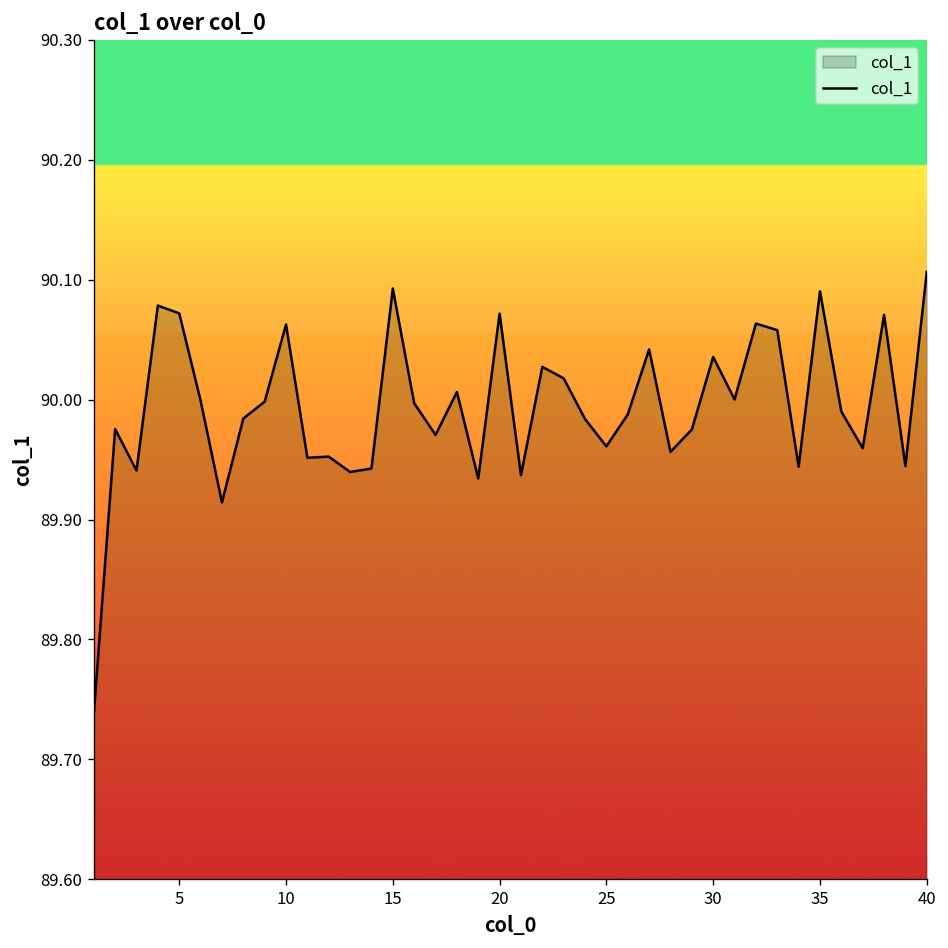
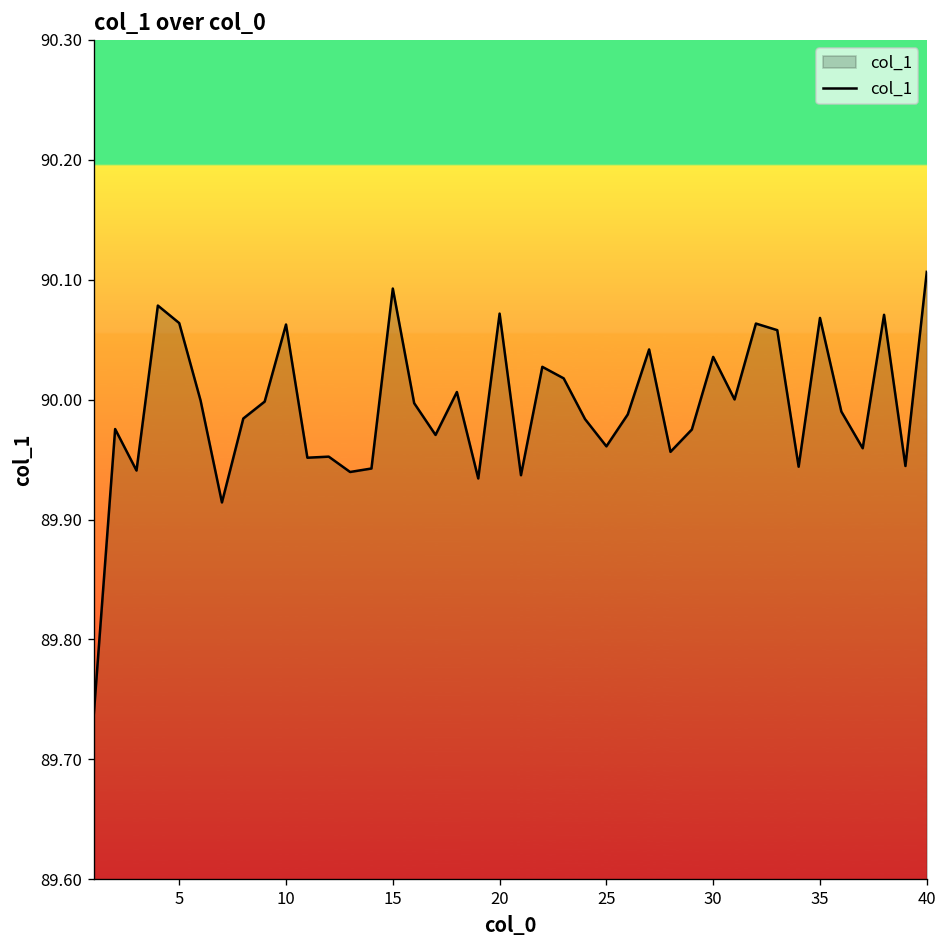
  {
-   "5": 90.07,
+   "5": 90.06,
    "10": 90.06,
    "15": 90.09,
    "20": 90.07,
    "25": 89.96,
    "30": 90.04,
-   "35": 90.09,
+   "35": 90.07,
    "40": 90.11
  }
